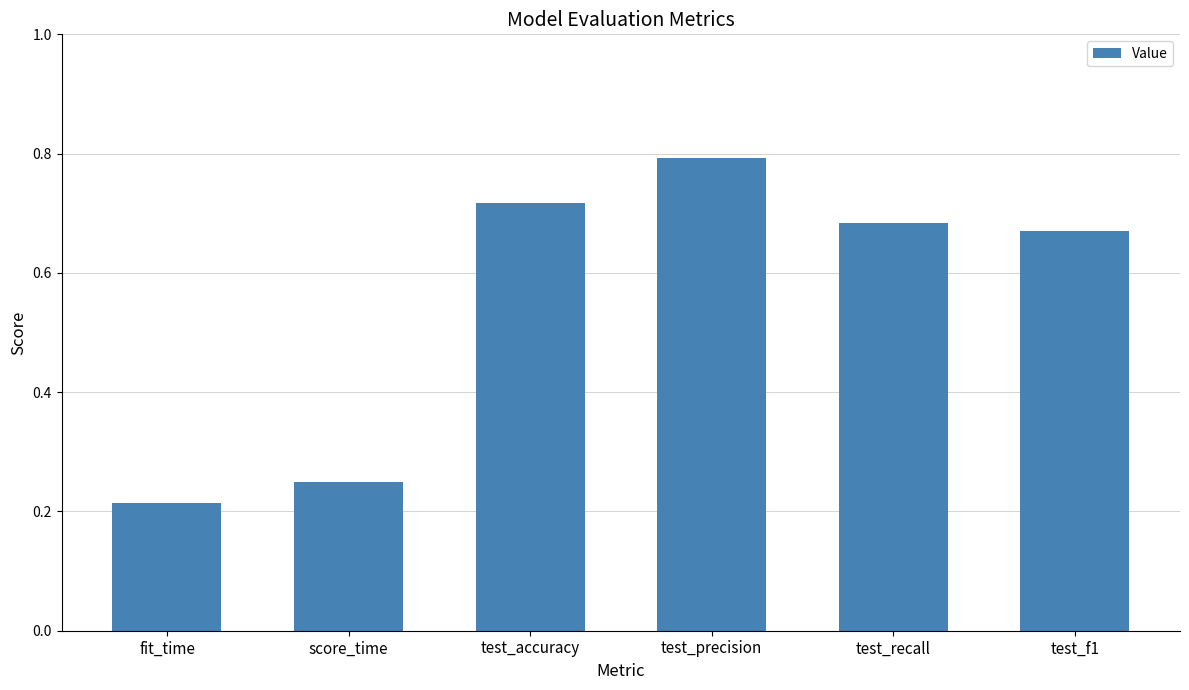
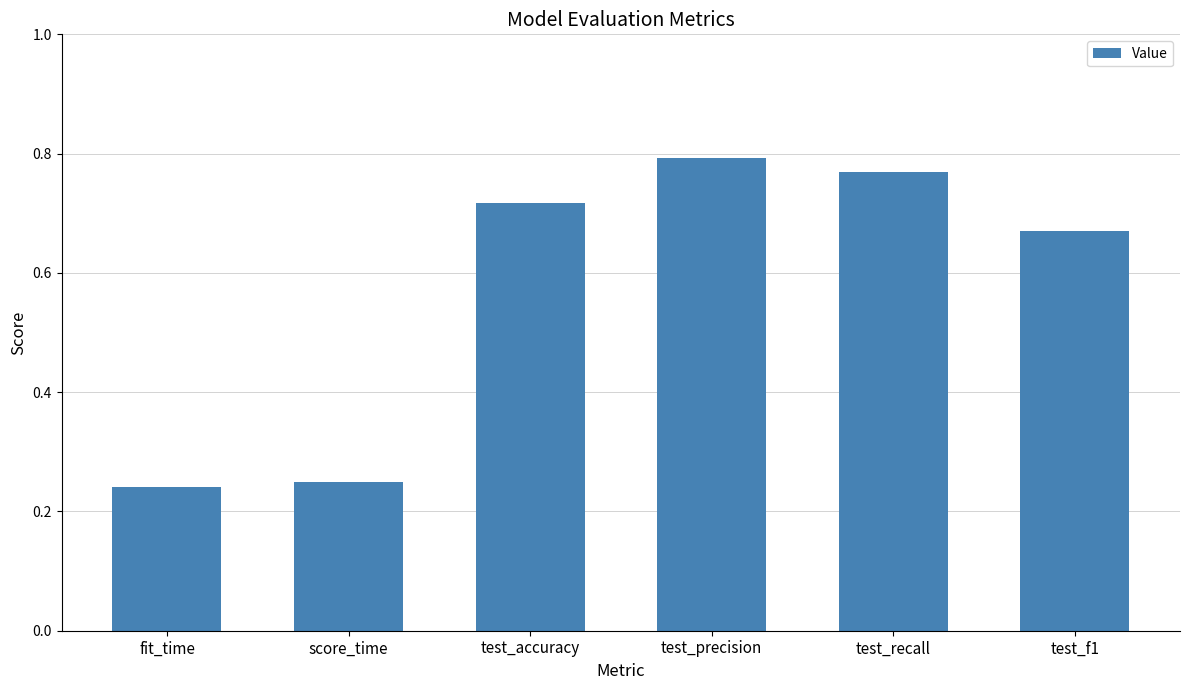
  {
-   "fit_time": 0.21,
+   "fit_time": 0.24,
    "score_time": 0.25,
    "test_accuracy": 0.72,
    "test_precision": 0.79,
-   "test_recall": 0.68,
+   "test_recall": 0.77,
    "test_f1": 0.67
  }
